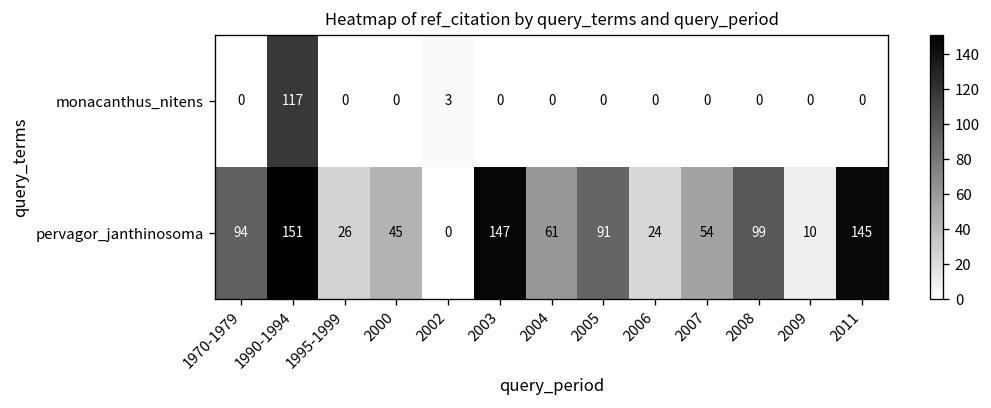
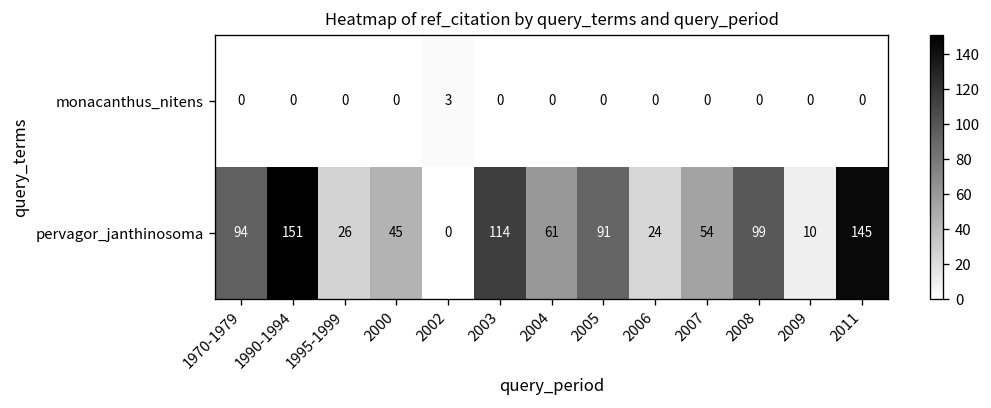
  {
    "monacanthus_nitens": {
      "1970-1979": 0,
-     "1990-1994": 117,
+     "1990-1994": 0,
      "1995-1999": 0,
      "2000": 0,
      "2002": 3,
      "2003": 0,
      "2004": 0,
      "2005": 0,
      "2006": 0,
      "2007": 0,
      "2008": 0,
      "2009": 0,
      "2011": 0
    },
    "pervagor_janthinosoma": {
      "1970-1979": 94,
      "1990-1994": 151,
      "1995-1999": 26,
      "2000": 45,
      "2002": 0,
-     "2003": 147,
+     "2003": 114,
      "2004": 61,
      "2005": 91,
      "2006": 24,
      "2007": 54,
      "2008": 99,
      "2009": 10,
      "2011": 145
    }
  }
